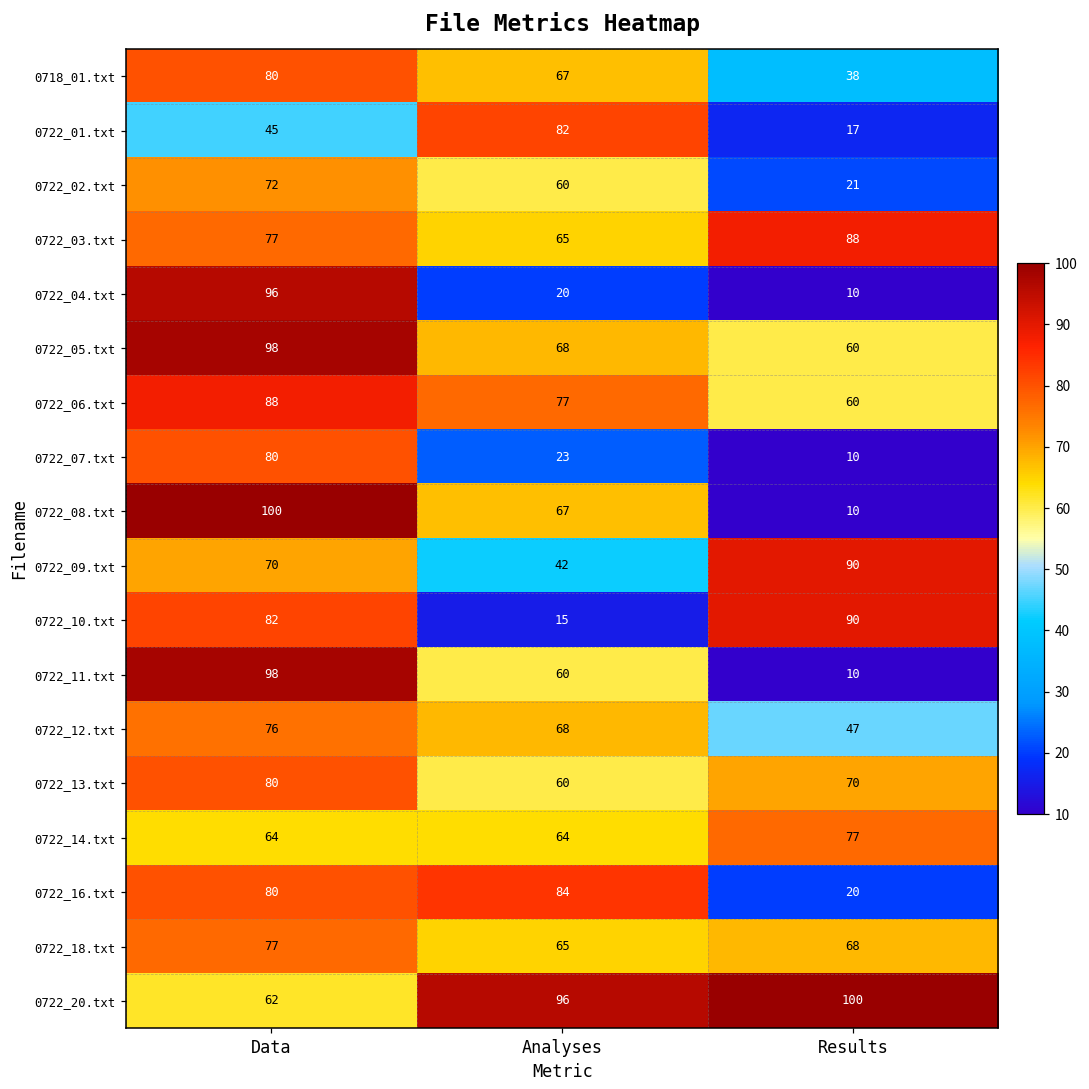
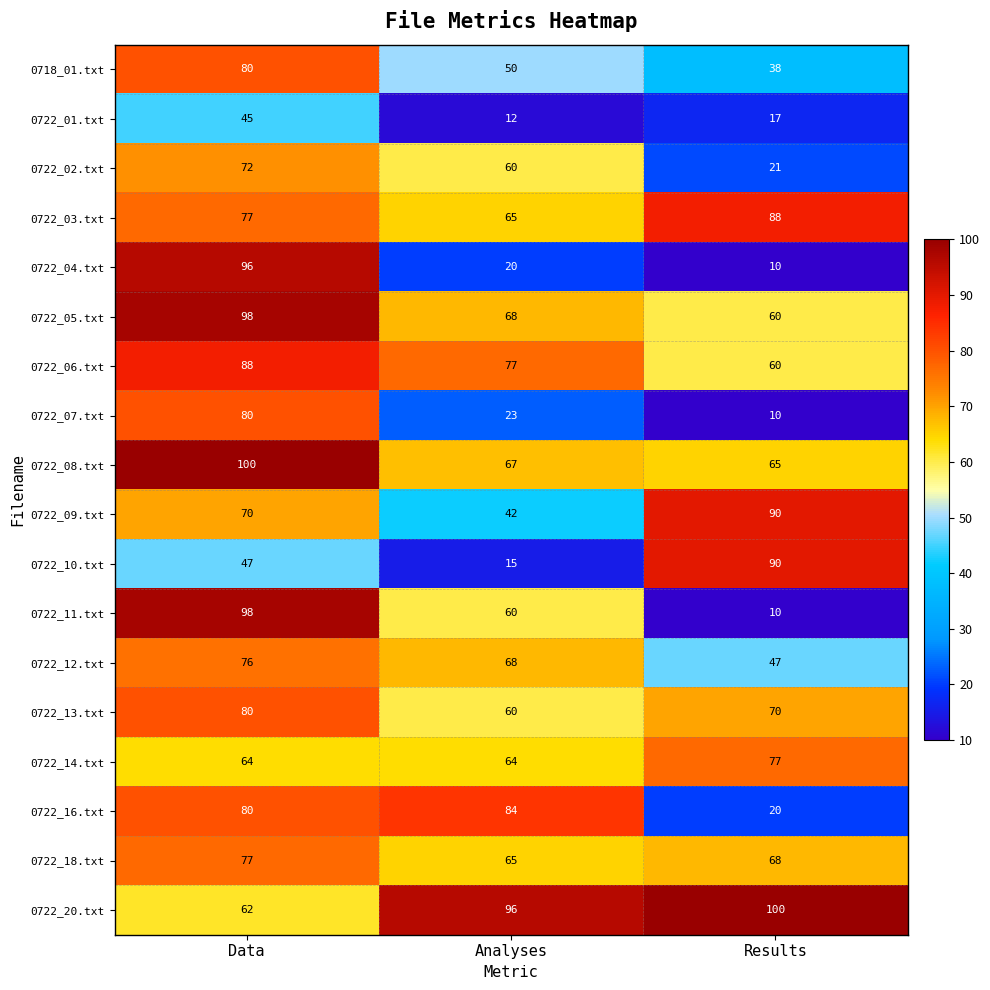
  {
    "0718_01.txt": {
      "Data": 80,
-     "Analyses": 67,
+     "Analyses": 50,
      "Results": 38
    },
    "0722_01.txt": {
      "Data": 45,
-     "Analyses": 82,
+     "Analyses": 12,
      "Results": 17
    },
    "0722_02.txt": {
      "Data": 72,
      "Analyses": 60,
      "Results": 21
    },
    "0722_03.txt": {
      "Data": 77,
      "Analyses": 65,
      "Results": 88
    },
    "0722_04.txt": {
      "Data": 96,
      "Analyses": 20,
      "Results": 10
    },
    "0722_05.txt": {
      "Data": 98,
      "Analyses": 68,
      "Results": 60
    },
    "0722_06.txt": {
      "Data": 88,
      "Analyses": 77,
      "Results": 60
    },
    "0722_07.txt": {
      "Data": 80,
      "Analyses": 23,
      "Results": 10
    },
    "0722_08.txt": {
      "Data": 100,
      "Analyses": 67,
-     "Results": 10
+     "Results": 65
    },
    "0722_09.txt": {
      "Data": 70,
      "Analyses": 42,
      "Results": 90
    },
    "0722_10.txt": {
-     "Data": 82,
+     "Data": 47,
      "Analyses": 15,
      "Results": 90
    },
    "0722_11.txt": {
      "Data": 98,
      "Analyses": 60,
      "Results": 10
    },
    "0722_12.txt": {
      "Data": 76,
      "Analyses": 68,
      "Results": 47
    },
    "0722_13.txt": {
      "Data": 80,
      "Analyses": 60,
      "Results": 70
    },
    "0722_14.txt": {
      "Data": 64,
      "Analyses": 64,
      "Results": 77
    },
    "0722_16.txt": {
      "Data": 80,
      "Analyses": 84,
      "Results": 20
    },
    "0722_18.txt": {
      "Data": 77,
      "Analyses": 65,
      "Results": 68
    },
    "0722_20.txt": {
      "Data": 62,
      "Analyses": 96,
      "Results": 100
    }
  }
